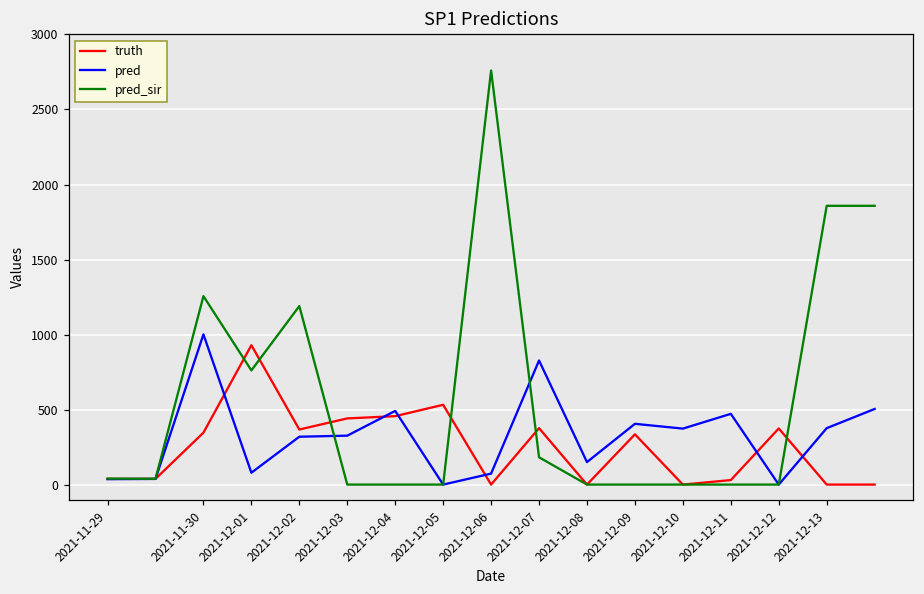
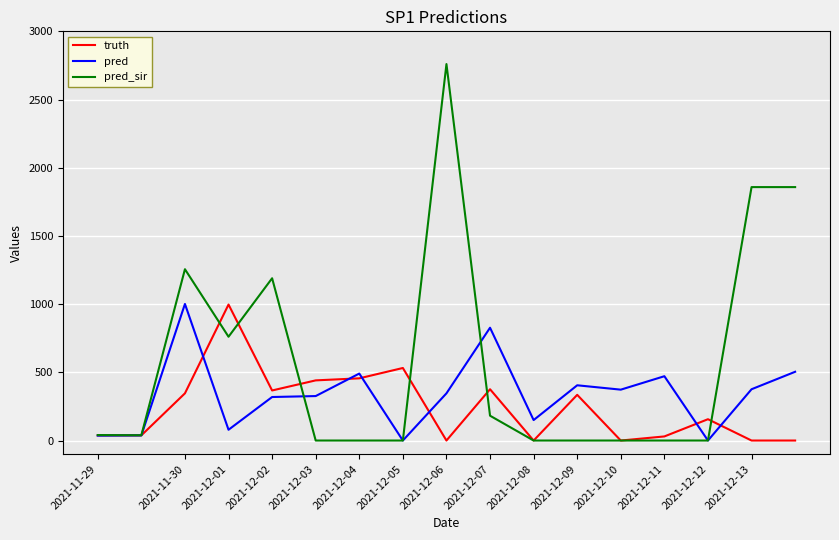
  {
    "truth": {
      "2021-11-30": 350,
-     "2021-12-01": 930,
+     "2021-12-01": 1000,
      "2021-12-02": 370,
      "2021-12-03": 440,
      "2021-12-04": 460,
      "2021-12-05": 530,
      "2021-12-06": 0,
      "2021-12-07": 380,
      "2021-12-09": 340,
      "2021-12-11": 30,
-     "2021-12-12": 370
+     "2021-12-12": 160
    },
    "pred": {
      "2021-11-30": 1000,
      "2021-12-01": 80,
      "2021-12-02": 320,
      "2021-12-03": 330,
      "2021-12-04": 490,
-     "2021-12-06": 70,
+     "2021-12-06": 350,
      "2021-12-07": 830,
      "2021-12-08": 150,
      "2021-12-09": 410,
      "2021-12-10": 370,
      "2021-12-11": 470
    },
    "pred_sir": {
      "2021-11-30": 1260,
      "2021-12-01": 760,
      "2021-12-02": 1190,
      "2021-12-03": 0,
      "2021-12-04": 0,
      "2021-12-06": 2760,
      "2021-12-07": 180,
      "2021-12-09": 0,
      "2021-12-11": 0
    }
  }
